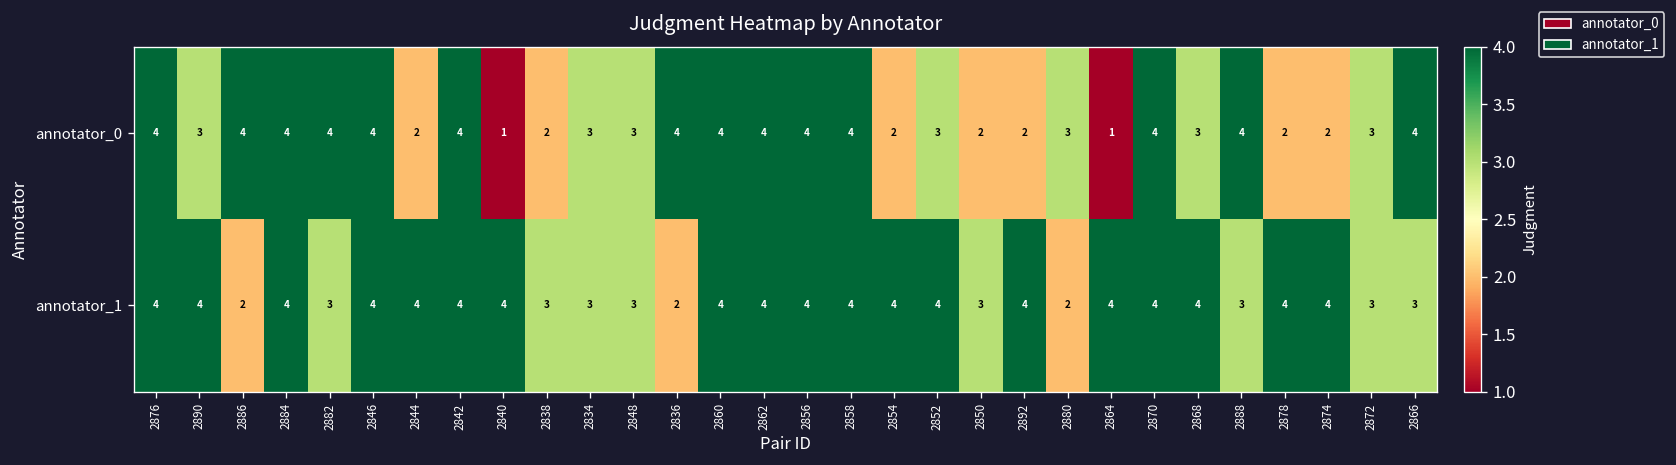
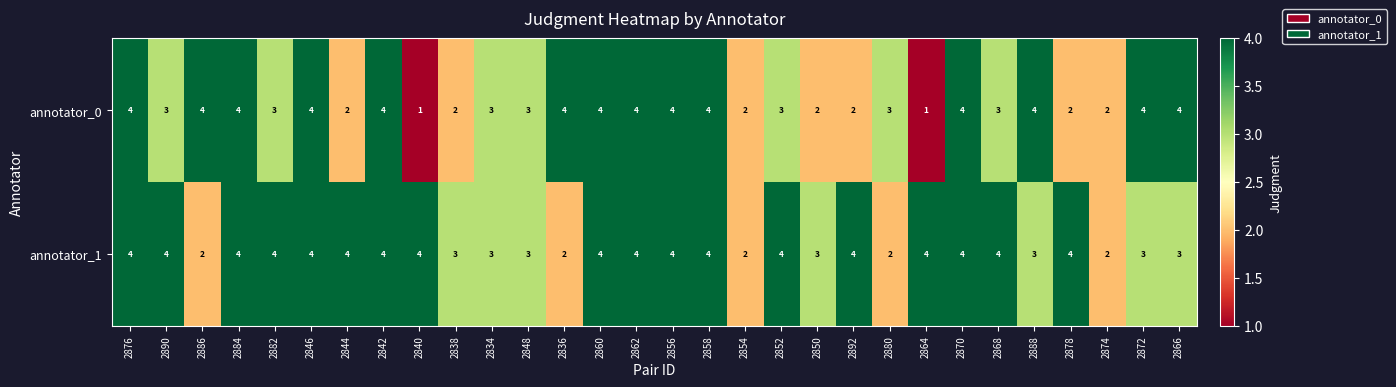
  {
    "annotator_0": {
      "2876": 4,
      "2890": 3,
      "2886": 4,
      "2884": 4,
-     "2882": 4,
+     "2882": 3,
      "2846": 4,
      "2844": 2,
      "2842": 4,
      "2840": 1,
      "2838": 2,
      "2834": 3,
      "2848": 3,
      "2836": 4,
      "2860": 4,
      "2862": 4,
      "2856": 4,
      "2858": 4,
      "2854": 2,
      "2852": 3,
      "2850": 2,
      "2892": 2,
      "2880": 3,
      "2864": 1,
      "2870": 4,
      "2868": 3,
      "2888": 4,
      "2878": 2,
      "2874": 2,
-     "2872": 3,
+     "2872": 4,
      "2866": 4
    },
    "annotator_1": {
      "2876": 4,
      "2890": 4,
      "2886": 2,
      "2884": 4,
-     "2882": 3,
+     "2882": 4,
      "2846": 4,
      "2844": 4,
      "2842": 4,
      "2840": 4,
      "2838": 3,
      "2834": 3,
      "2848": 3,
      "2836": 2,
      "2860": 4,
      "2862": 4,
      "2856": 4,
      "2858": 4,
-     "2854": 4,
+     "2854": 2,
      "2852": 4,
      "2850": 3,
      "2892": 4,
      "2880": 2,
      "2864": 4,
      "2870": 4,
      "2868": 4,
      "2888": 3,
      "2878": 4,
-     "2874": 4,
+     "2874": 2,
      "2872": 3,
      "2866": 3
    }
  }
